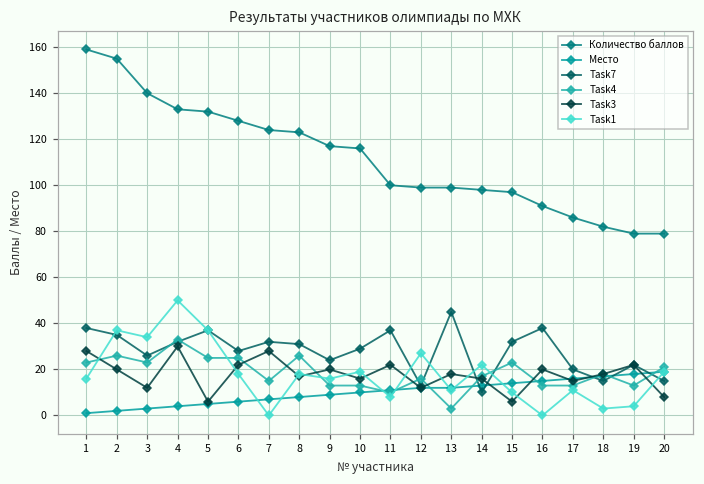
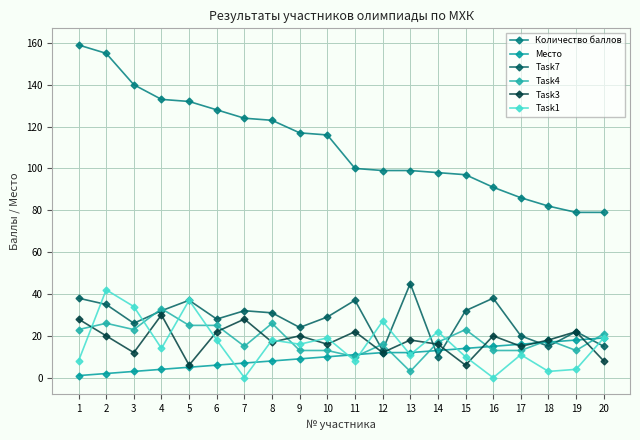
  {
    "Task1": {
-     "1": 16,
-     "2": 37,
+     "1": 8,
+     "2": 42,
      "3": 34,
-     "4": 50,
+     "4": 14,
      "6": 18,
      "7": 0,
      "9": 16,
      "10": 19,
      "11": 8,
      "12": 27,
      "14": 22,
      "15": 10,
      "16": 0,
      "17": 11,
      "18": 3,
      "19": 4
    }
  }
